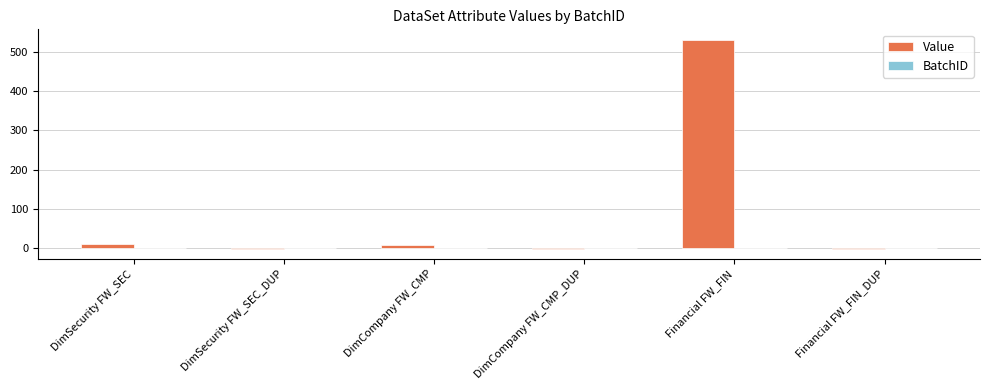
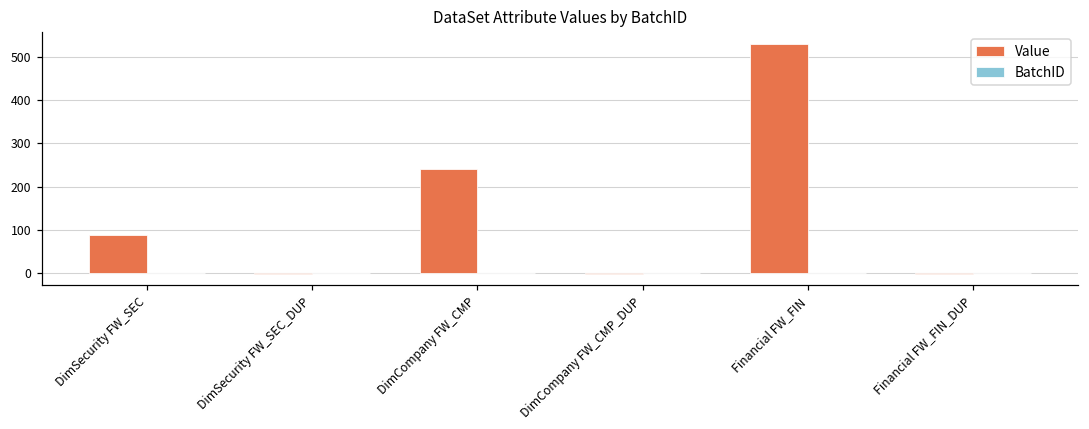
  {
    "Value": {
-     "DimSecurity FW_SEC": 10,
-     "DimCompany FW_CMP": 10,
+     "DimSecurity FW_SEC": 90,
+     "DimCompany FW_CMP": 240,
      "Financial FW_FIN": 530
    }
  }
